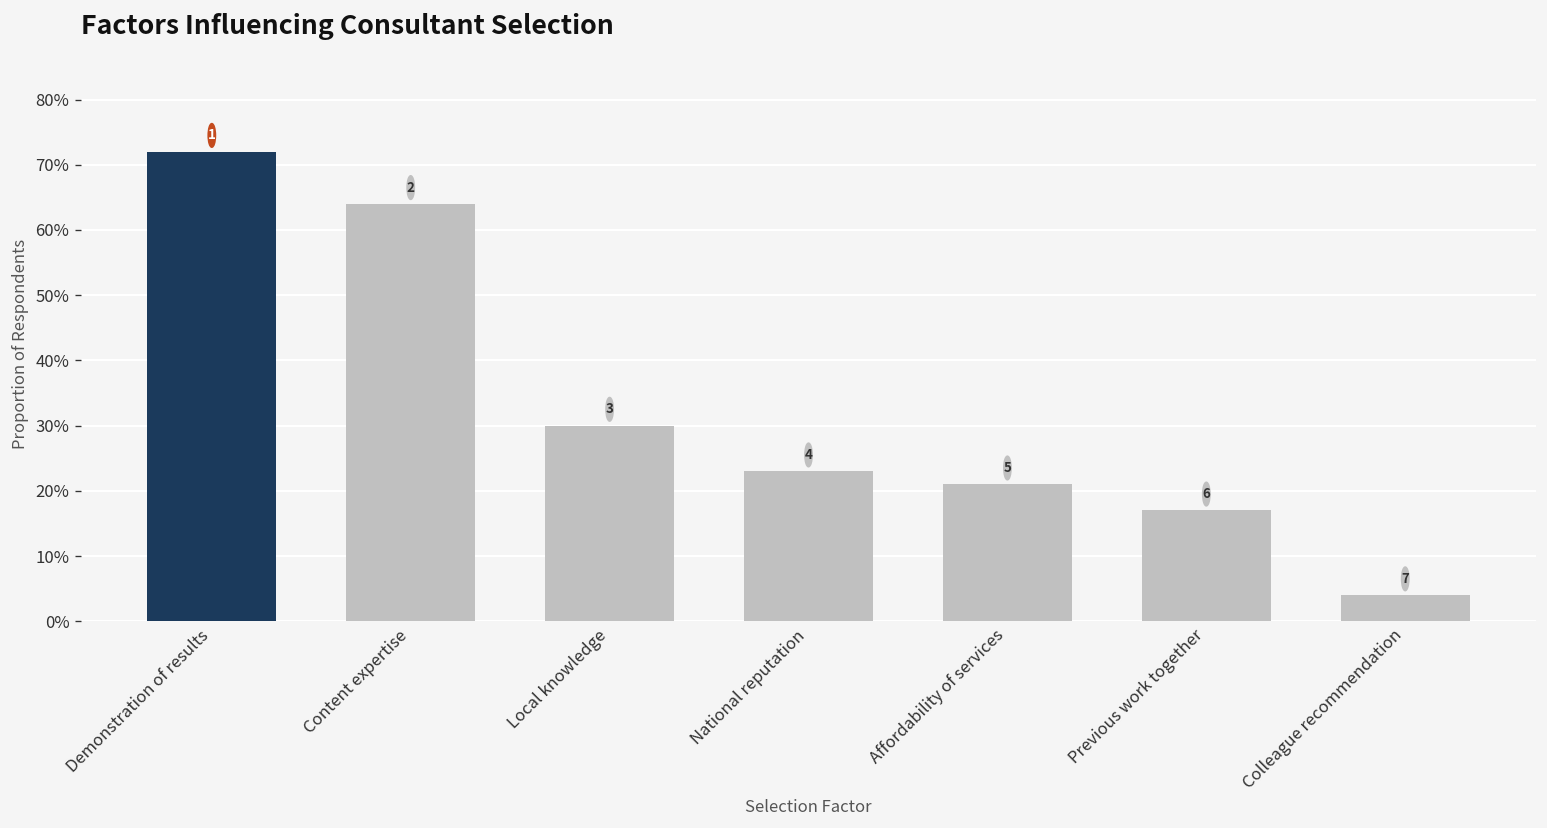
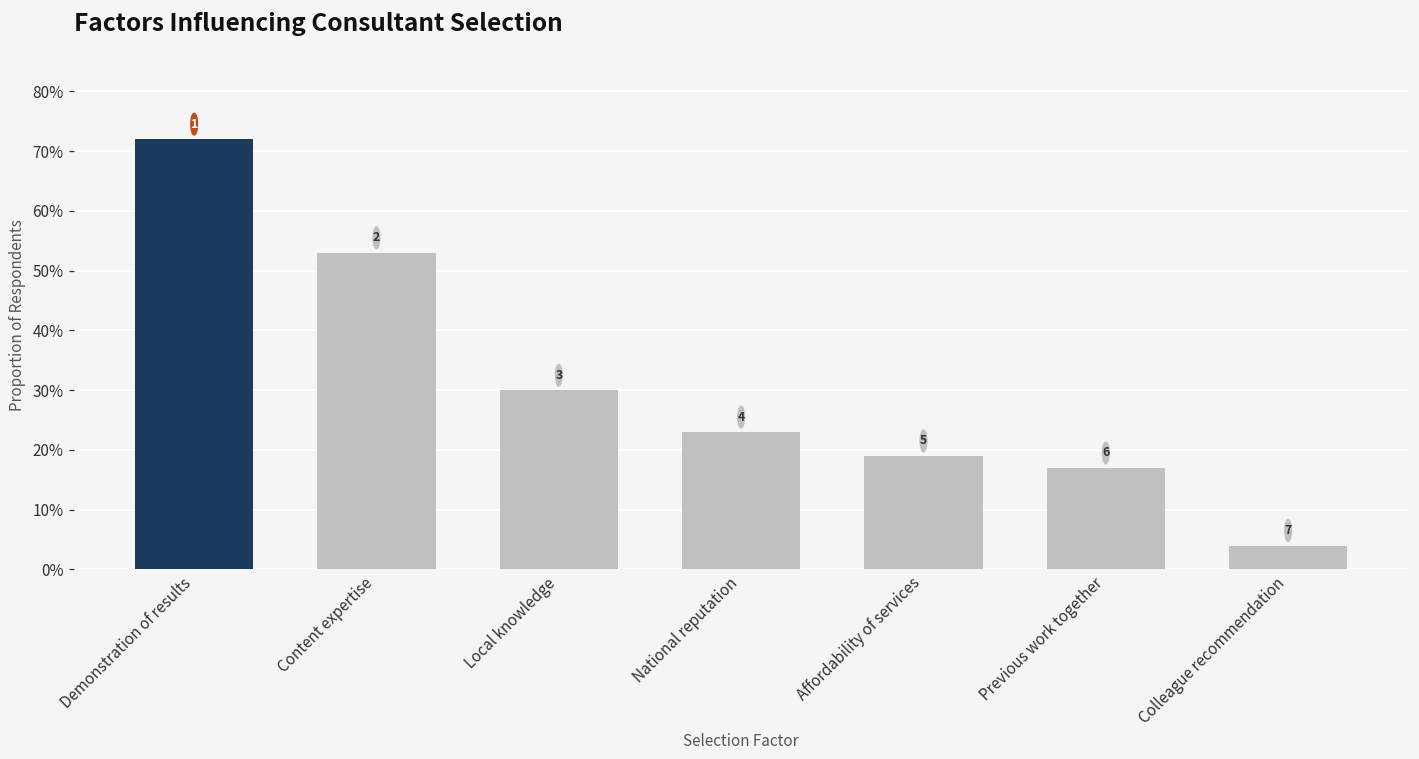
  {
-   "Content expertise": "64%",
-   "Affordability of services": "21%"
+   "Content expertise": "53%",
+   "Affordability of services": "19%"
  }
